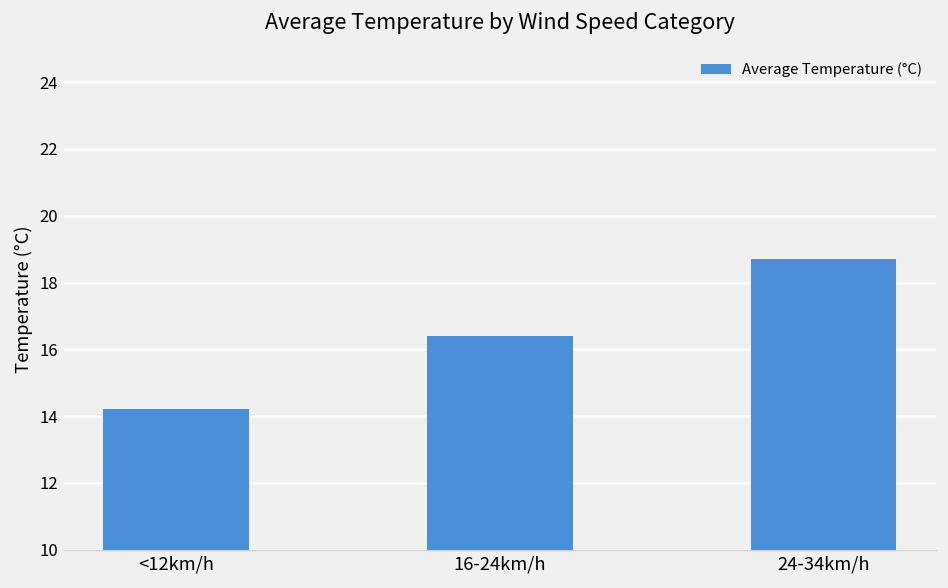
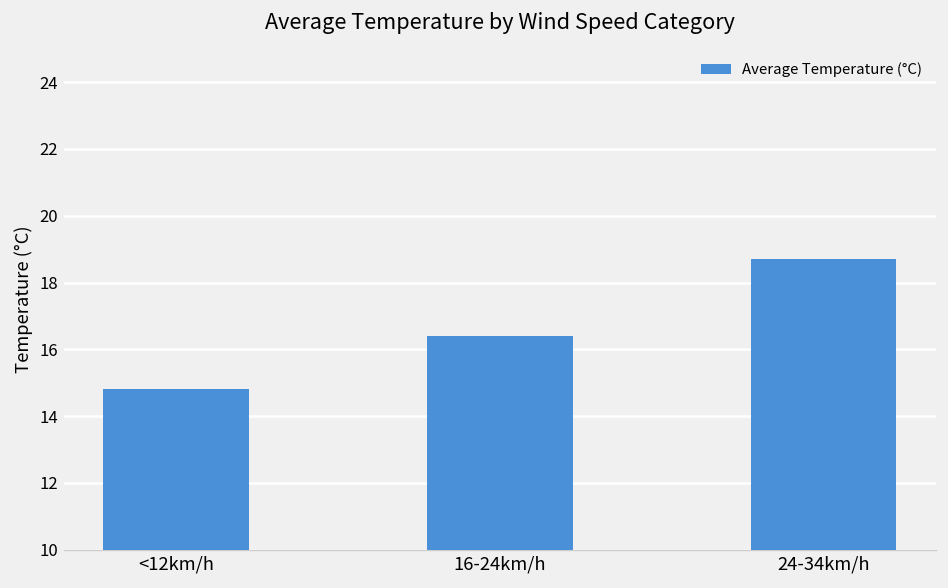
  {
-   "<12km/h": 14.2,
+   "<12km/h": 14.8,
    "16-24km/h": 16.4,
    "24-34km/h": 18.7
  }
